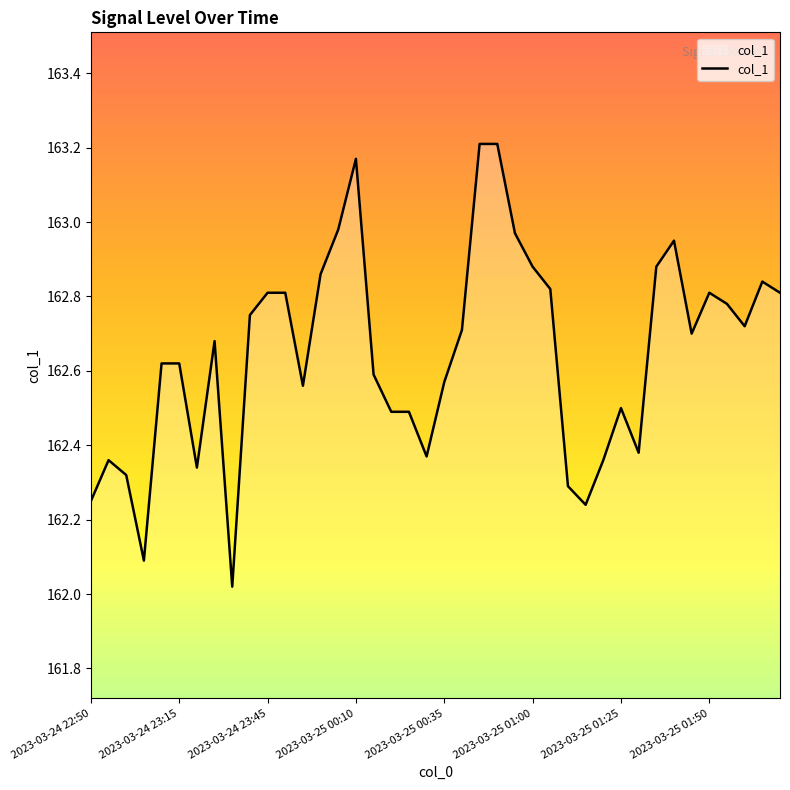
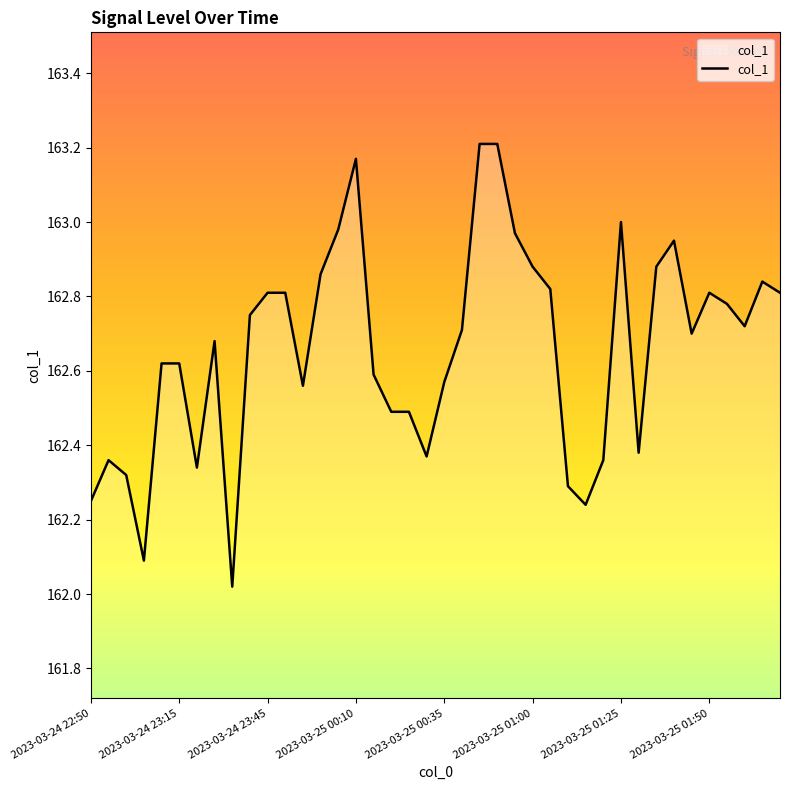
  {
    "2023-03-24 22:50": 162.25,
    "2023-03-24 23:15": 162.62,
    "2023-03-24 23:45": 162.81,
    "2023-03-25 00:10": 163.17,
    "2023-03-25 00:35": 162.57,
    "2023-03-25 01:00": 162.88,
-   "2023-03-25 01:25": 162.5,
+   "2023-03-25 01:25": 163.0,
    "2023-03-25 01:50": 162.81
  }
